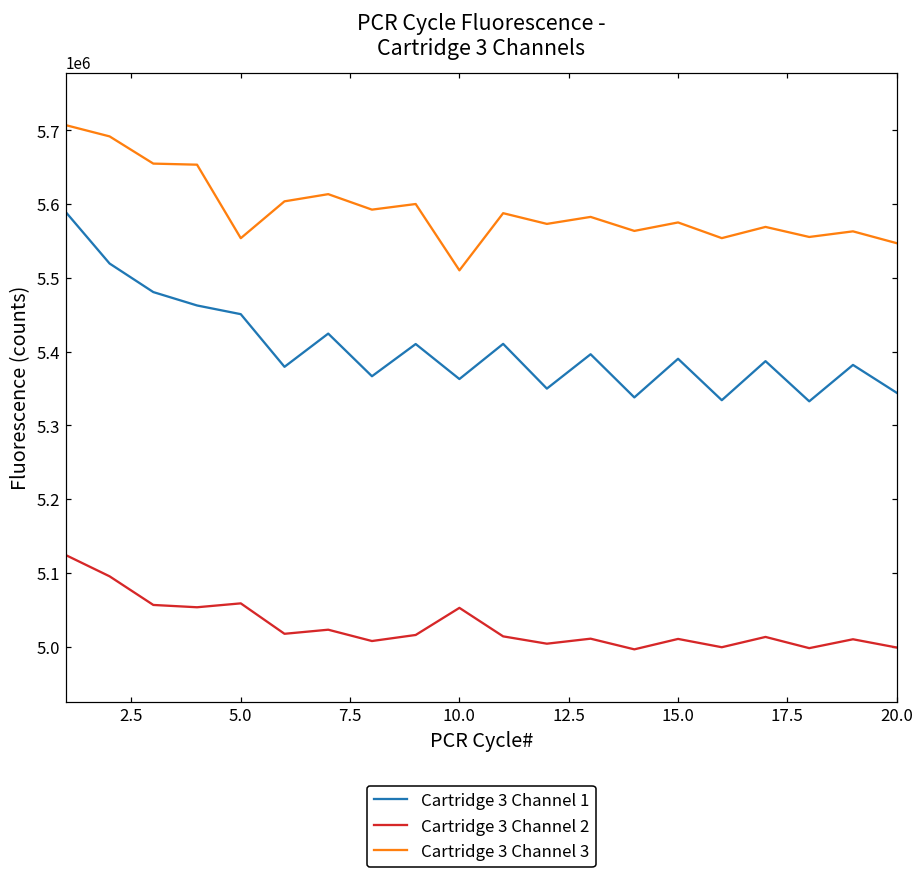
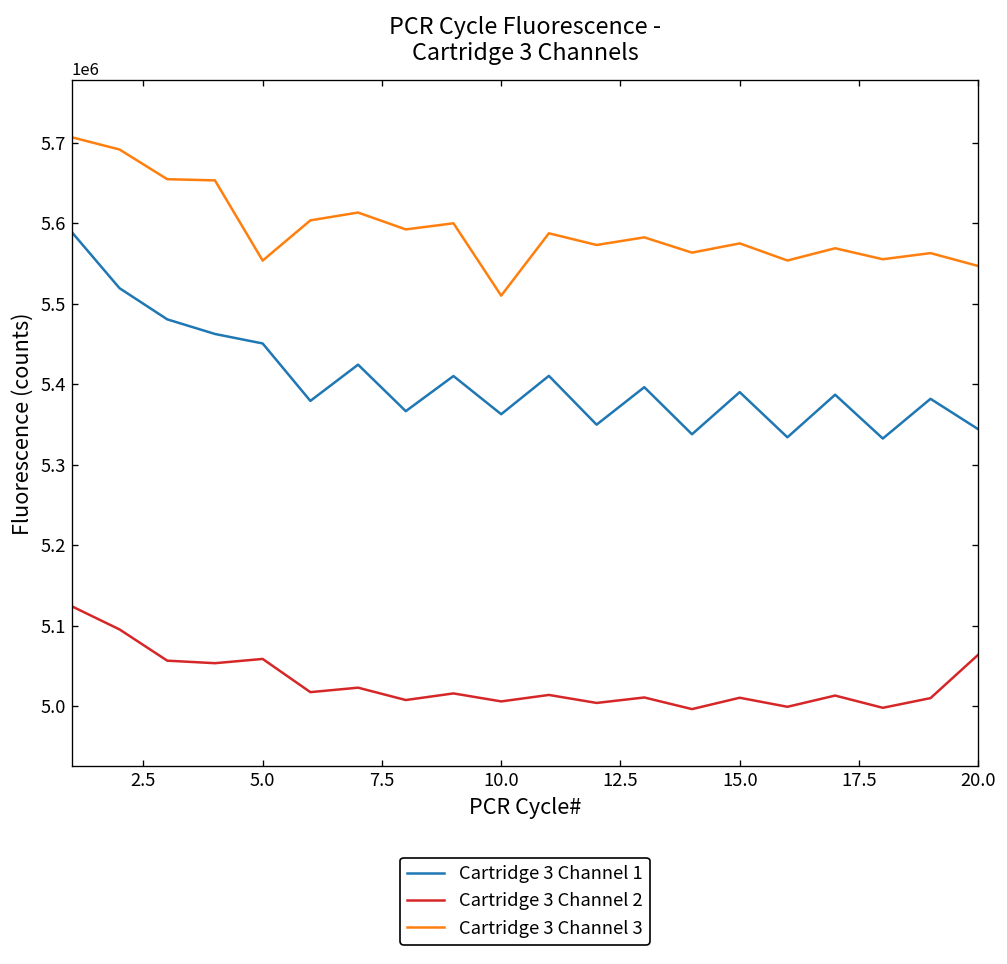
  {
    "Cartridge 3 Channel 1": {
      "5.0": 5450000,
      "10.0": 5360000,
      "15.0": 5390000,
      "20.0": 5340000
    },
    "Cartridge 3 Channel 2": {
      "5.0": 5060000,
-     "10.0": 5050000,
+     "10.0": 5010000,
      "15.0": 5010000,
-     "20.0": 5000000
+     "20.0": 5060000
    },
    "Cartridge 3 Channel 3": {
      "5.0": 5550000,
      "10.0": 5510000,
      "15.0": 5570000,
      "20.0": 5550000
    }
  }
